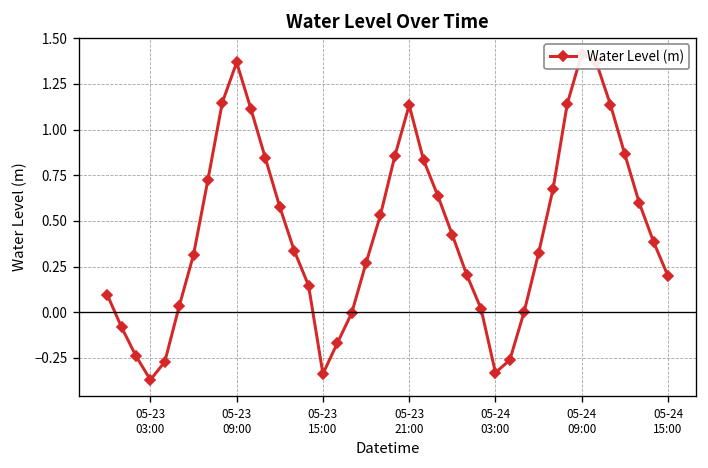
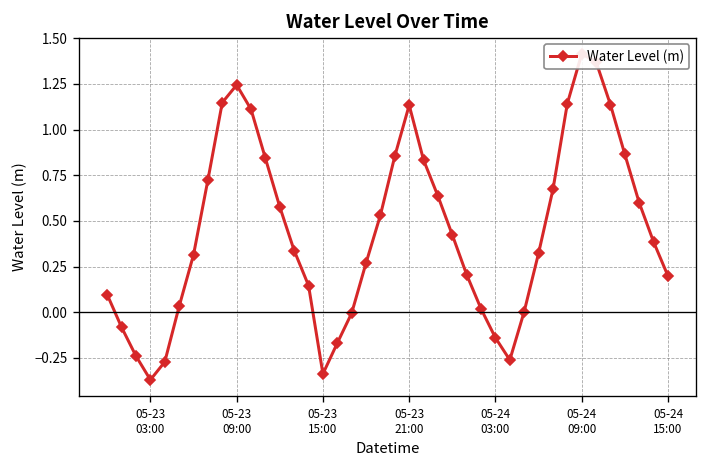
  {
    "05-23 03:00": -0.37,
-   "05-23 09:00": 1.37,
+   "05-23 09:00": 1.24,
    "05-23 15:00": -0.34,
    "05-23 21:00": 1.13,
-   "05-24 03:00": -0.33,
+   "05-24 03:00": -0.14,
    "05-24 15:00": 0.20
  }
